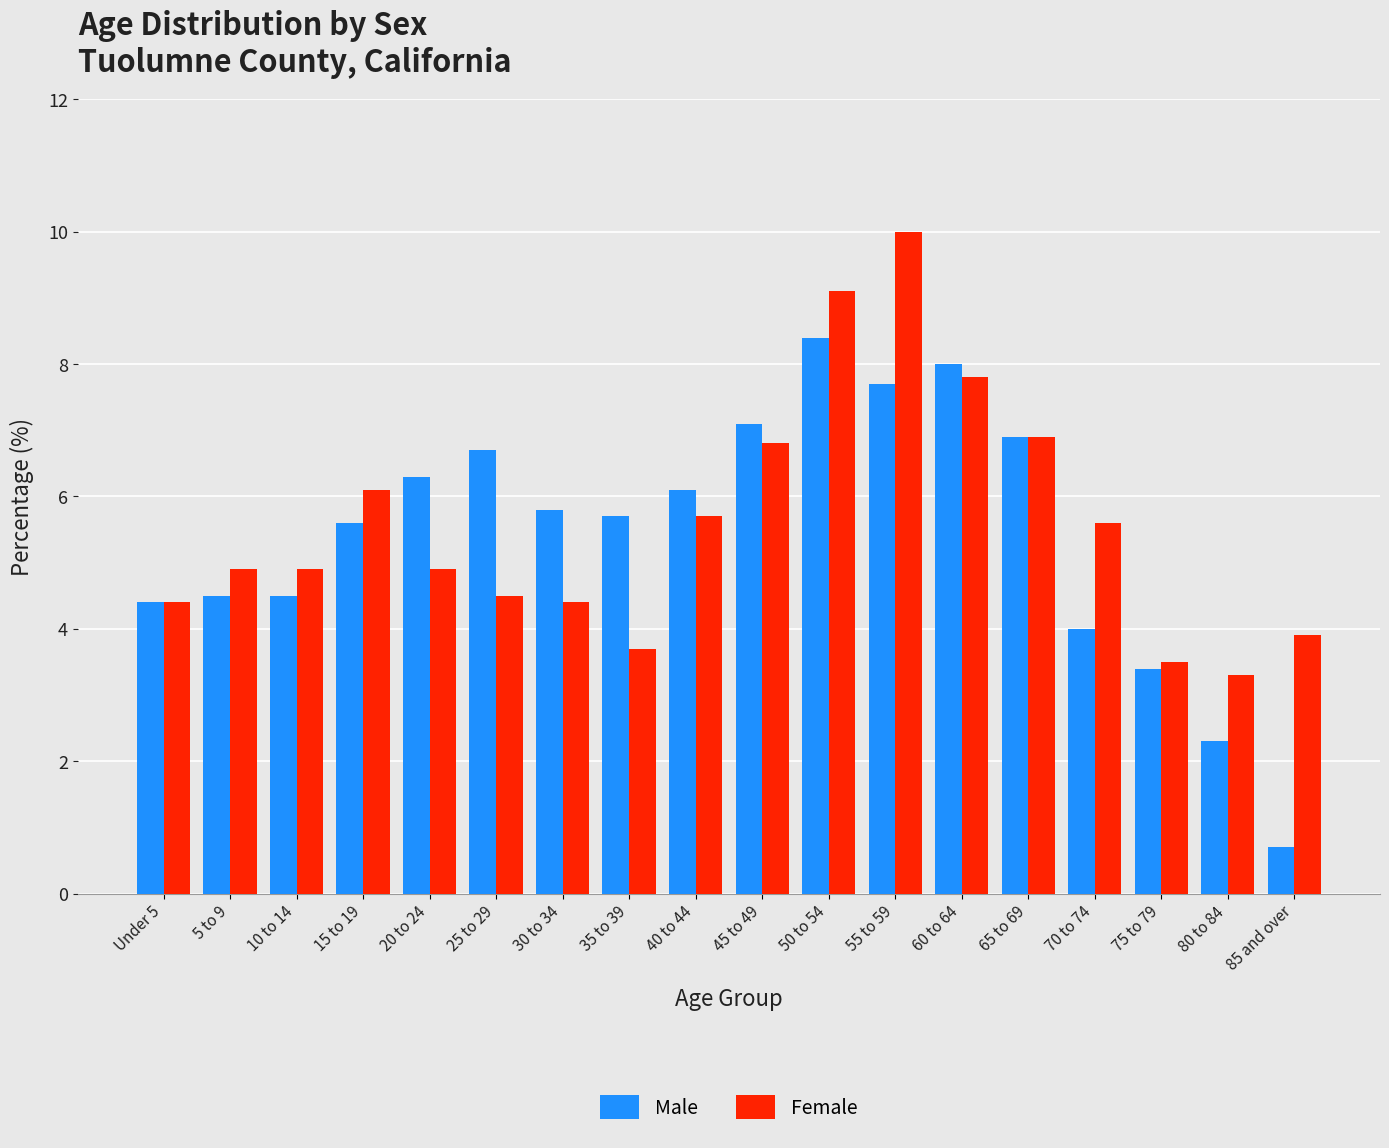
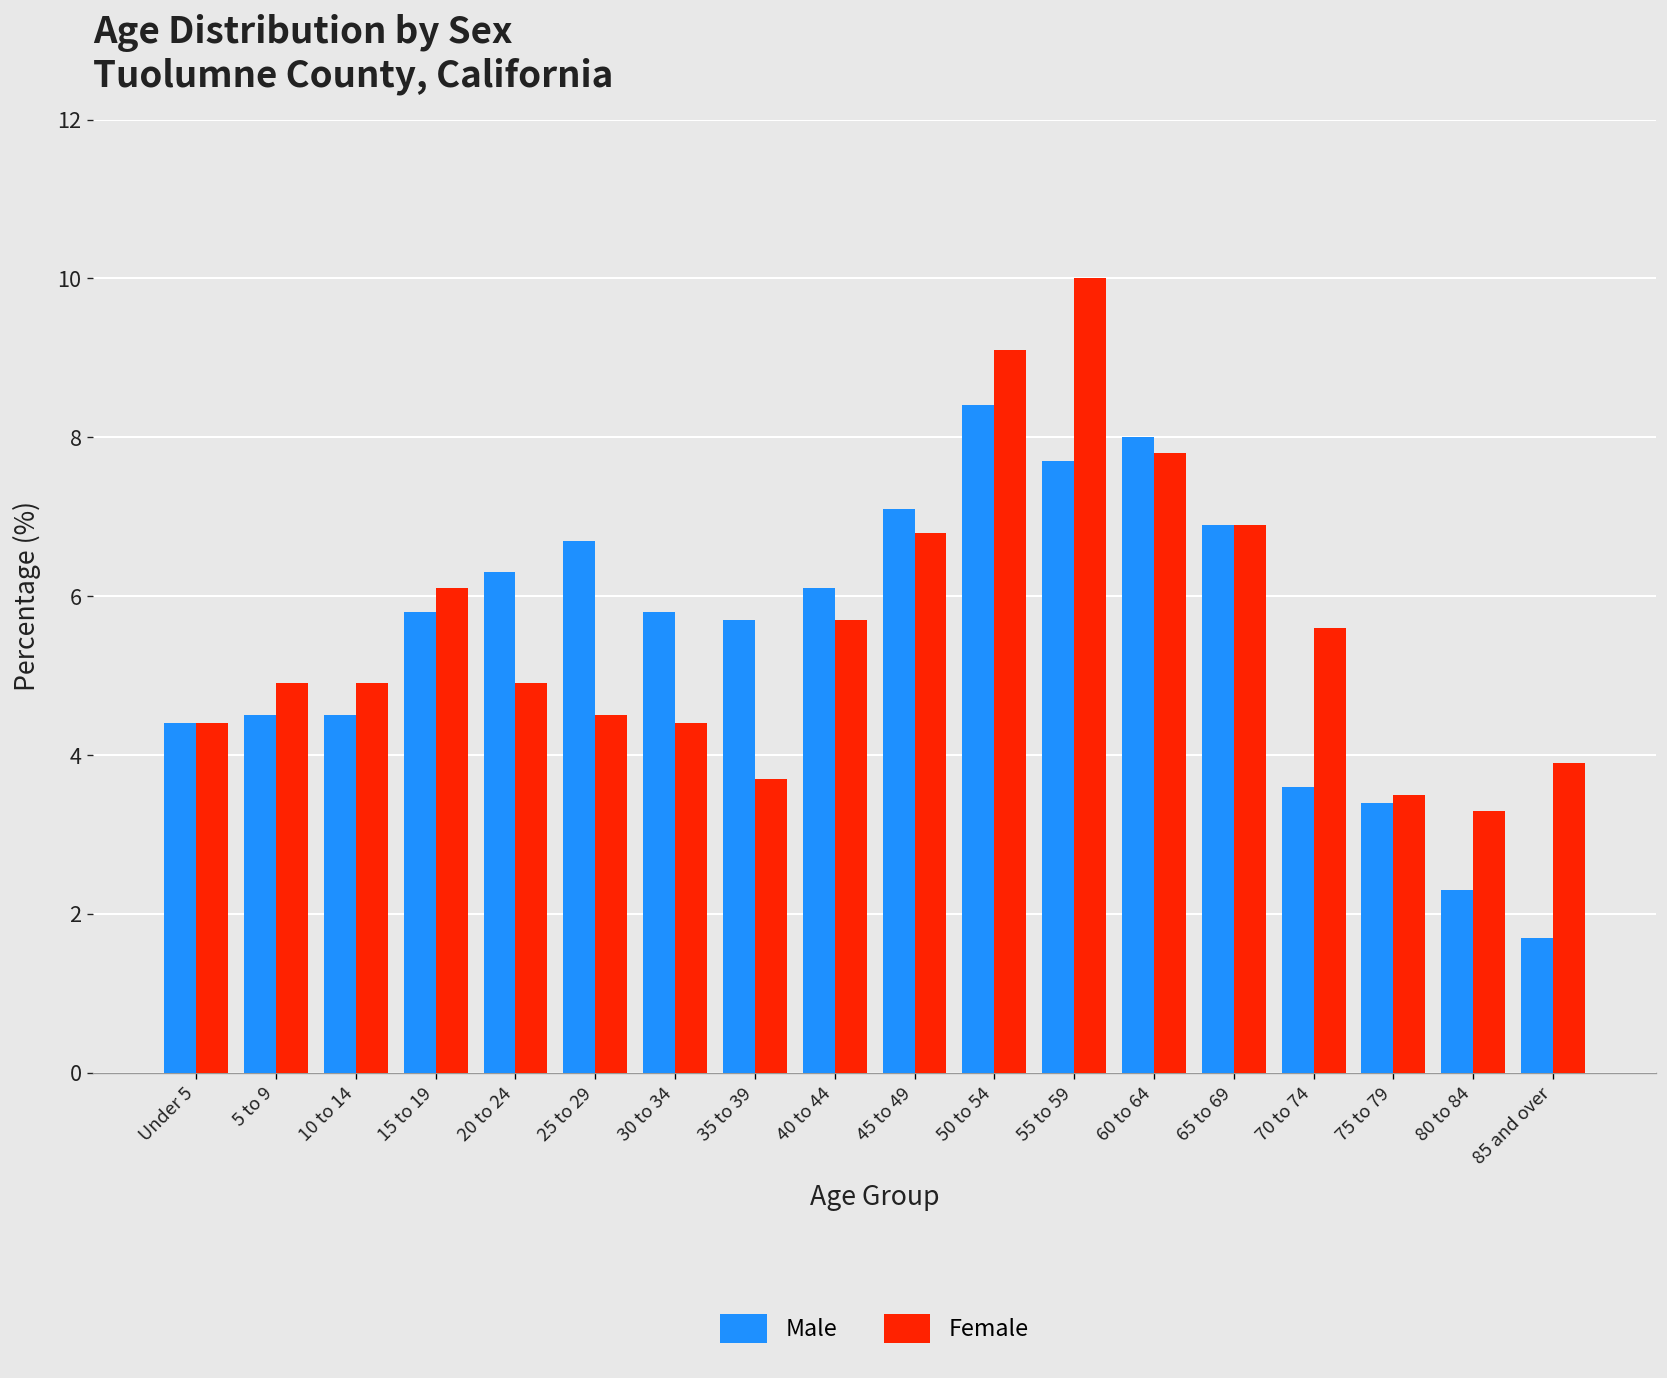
  {
    "Male": {
      "Under 5": 4.4,
      "5 to 9": 4.5,
      "10 to 14": 4.5,
-     "15 to 19": 5.6,
+     "15 to 19": 5.8,
      "20 to 24": 6.3,
      "25 to 29": 6.7,
      "30 to 34": 5.8,
      "35 to 39": 5.7,
      "40 to 44": 6.1,
      "45 to 49": 7.1,
      "50 to 54": 8.4,
      "55 to 59": 7.7,
      "60 to 64": 8.0,
      "65 to 69": 6.9,
-     "70 to 74": 4.0,
+     "70 to 74": 3.6,
      "75 to 79": 3.4,
      "80 to 84": 2.3,
-     "85 and over": 0.7
+     "85 and over": 1.7
    },
    "Female": {
      "Under 5": 4.4,
      "5 to 9": 4.9,
      "10 to 14": 4.9,
      "15 to 19": 6.1,
      "20 to 24": 4.9,
      "25 to 29": 4.5,
      "30 to 34": 4.4,
      "35 to 39": 3.7,
      "40 to 44": 5.7,
      "45 to 49": 6.8,
      "50 to 54": 9.1,
      "55 to 59": 10.0,
      "60 to 64": 7.8,
      "65 to 69": 6.9,
      "70 to 74": 5.6,
      "75 to 79": 3.5,
      "80 to 84": 3.3,
      "85 and over": 3.9
    }
  }
